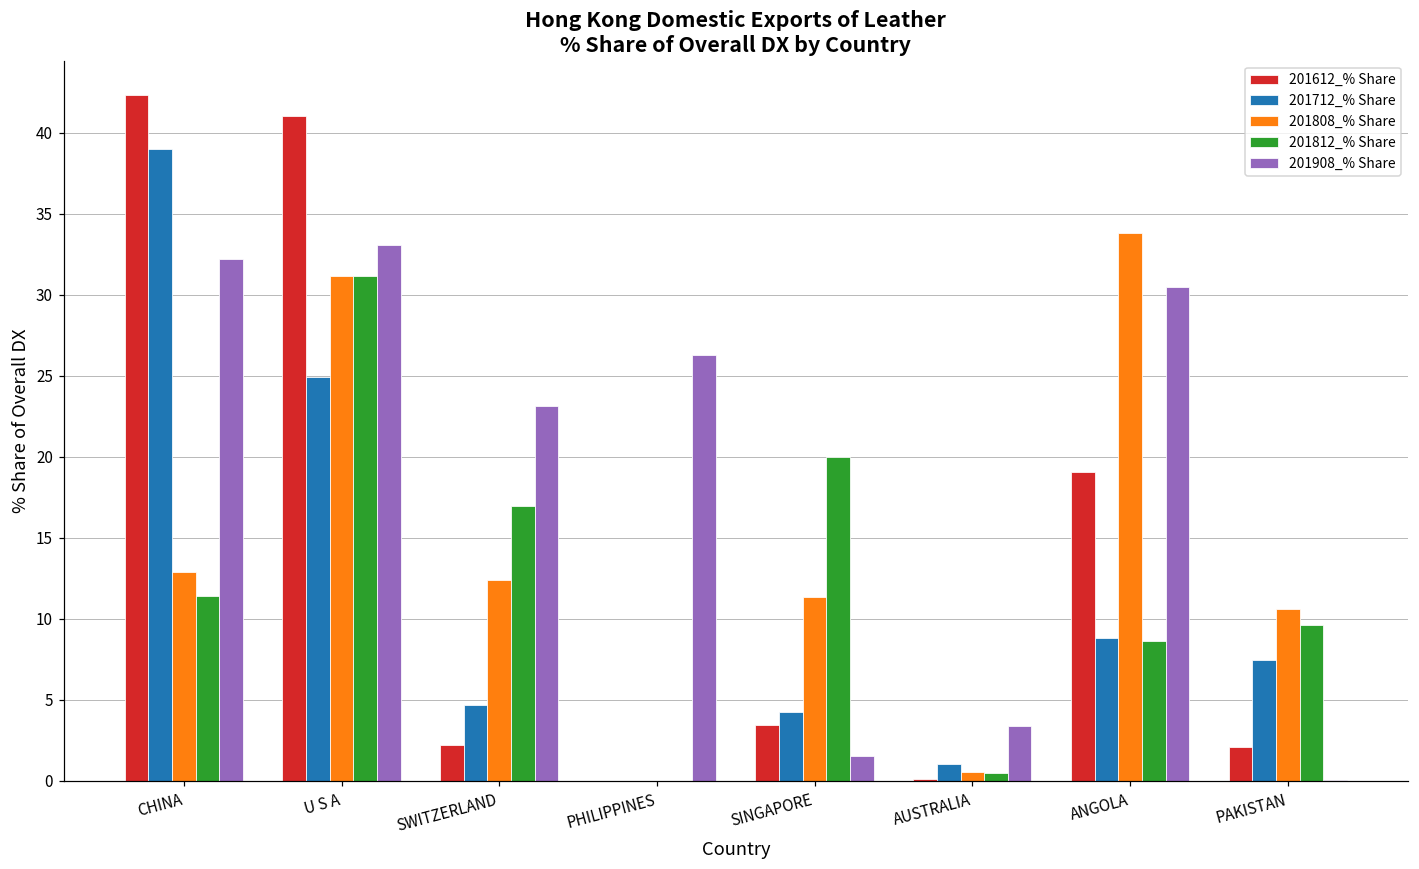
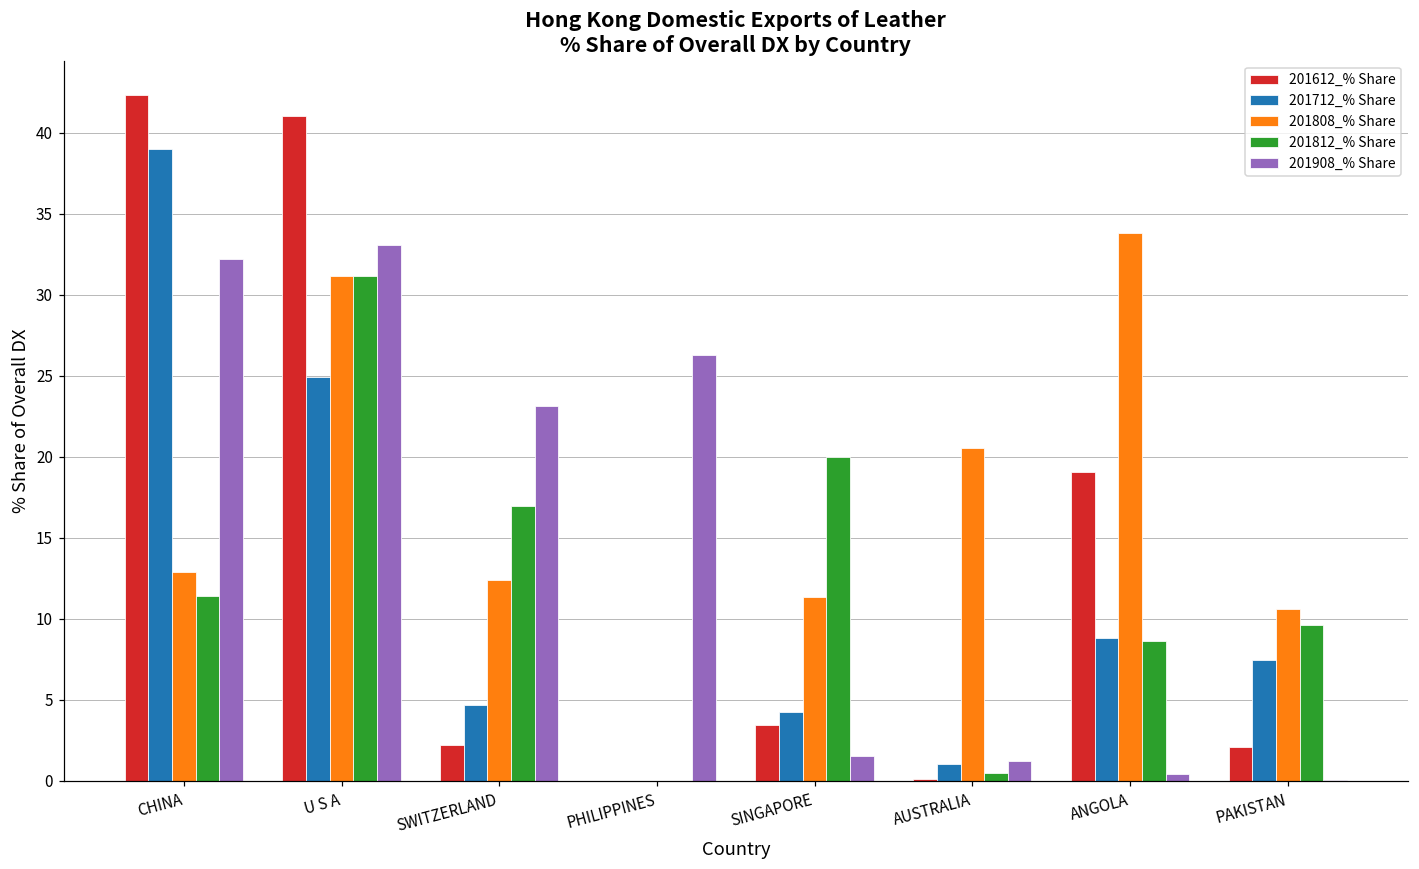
  {
    "201612_% Share": {
      "CHINA": 42.3,
      "U S A": 41.0,
      "SWITZERLAND": 2.2,
      "PHILIPPINES": 0.0,
      "SINGAPORE": 3.4,
      "ANGOLA": 19.0,
      "PAKISTAN": 2.1
    },
    "201712_% Share": {
      "CHINA": 39.0,
      "U S A": 24.9,
      "SWITZERLAND": 4.7,
      "PHILIPPINES": 0.0,
      "SINGAPORE": 4.3,
      "AUSTRALIA": 1.1,
      "ANGOLA": 8.8,
      "PAKISTAN": 7.4
    },
    "201808_% Share": {
      "CHINA": 12.9,
      "U S A": 31.1,
      "SWITZERLAND": 12.4,
      "PHILIPPINES": 0.0,
      "SINGAPORE": 11.3,
-     "AUSTRALIA": 0.6,
+     "AUSTRALIA": 20.5,
      "ANGOLA": 33.8,
      "PAKISTAN": 10.6
    },
    "201812_% Share": {
      "CHINA": 11.4,
      "U S A": 31.1,
      "SWITZERLAND": 16.9,
      "PHILIPPINES": 0.0,
      "SINGAPORE": 20.0,
      "AUSTRALIA": 0.5,
      "ANGOLA": 8.6,
      "PAKISTAN": 9.7
    },
    "201908_% Share": {
      "CHINA": 32.2,
      "U S A": 33.1,
      "SWITZERLAND": 23.2,
      "PHILIPPINES": 26.3,
      "SINGAPORE": 1.5,
-     "AUSTRALIA": 3.4,
-     "ANGOLA": 30.5
+     "AUSTRALIA": 1.2,
+     "ANGOLA": 0.4
    }
  }
